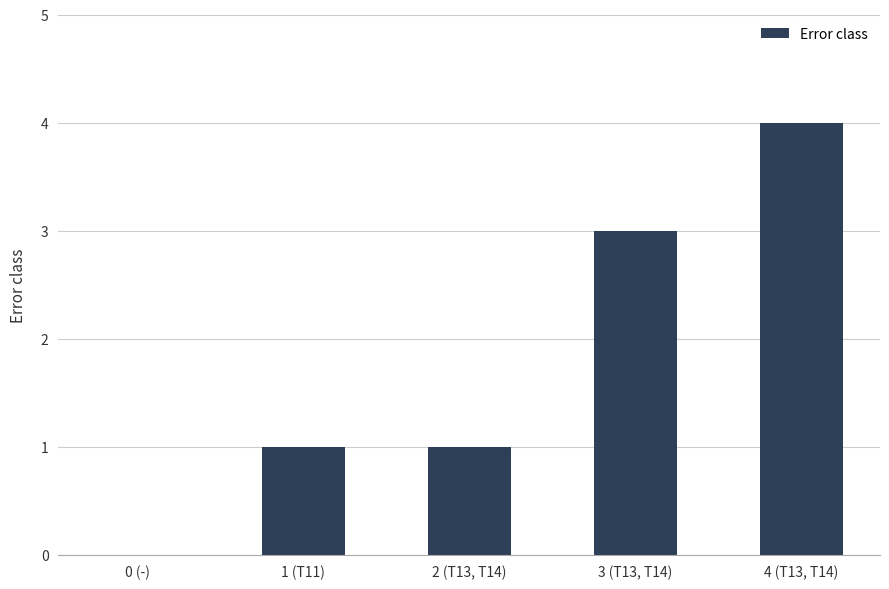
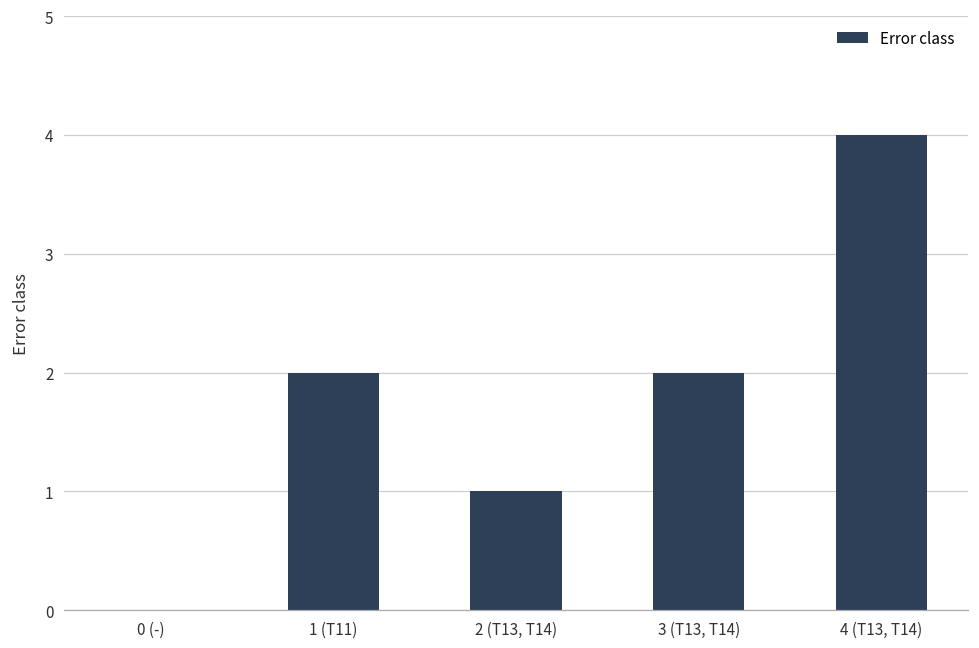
  {
    "0 (-)": 0,
-   "1 (T11)": 1,
+   "1 (T11)": 2,
    "2 (T13, T14)": 1,
-   "3 (T13, T14)": 3,
+   "3 (T13, T14)": 2,
    "4 (T13, T14)": 4
  }
